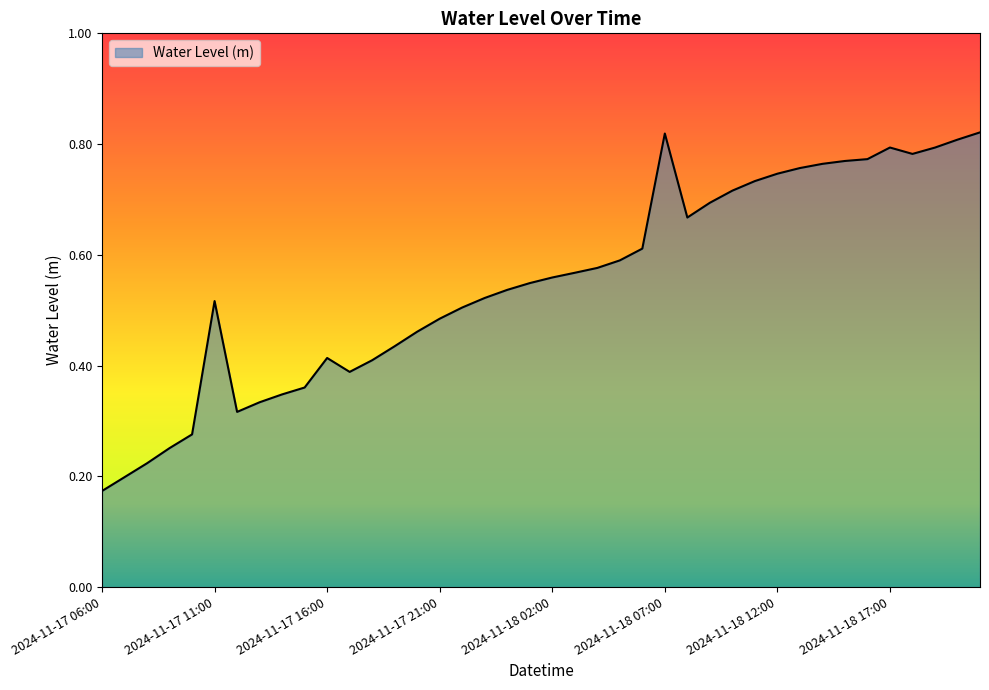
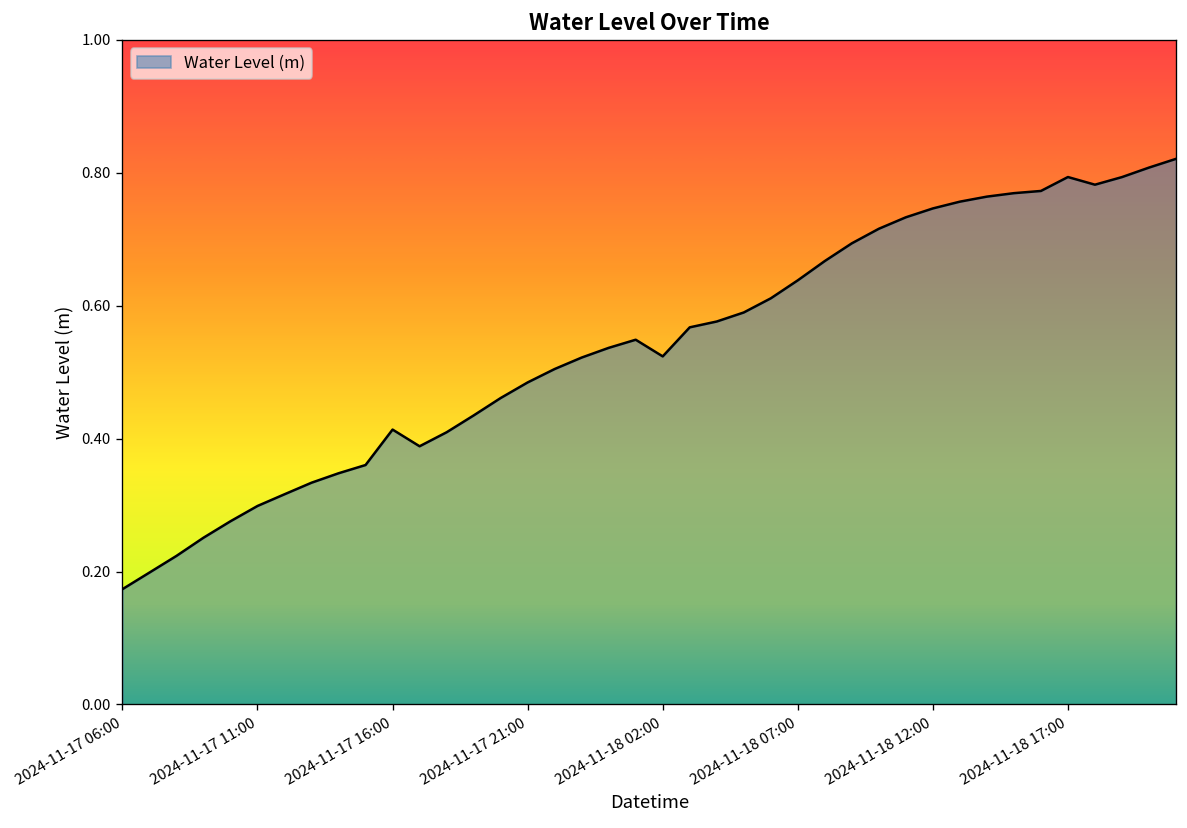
  {
    "2024-11-17 06:00": 0.17,
-   "2024-11-17 11:00": 0.52,
+   "2024-11-17 11:00": 0.30,
    "2024-11-17 16:00": 0.41,
    "2024-11-17 21:00": 0.48,
-   "2024-11-18 02:00": 0.56,
-   "2024-11-18 07:00": 0.82,
+   "2024-11-18 02:00": 0.52,
+   "2024-11-18 07:00": 0.64,
    "2024-11-18 12:00": 0.75,
    "2024-11-18 17:00": 0.79
  }
